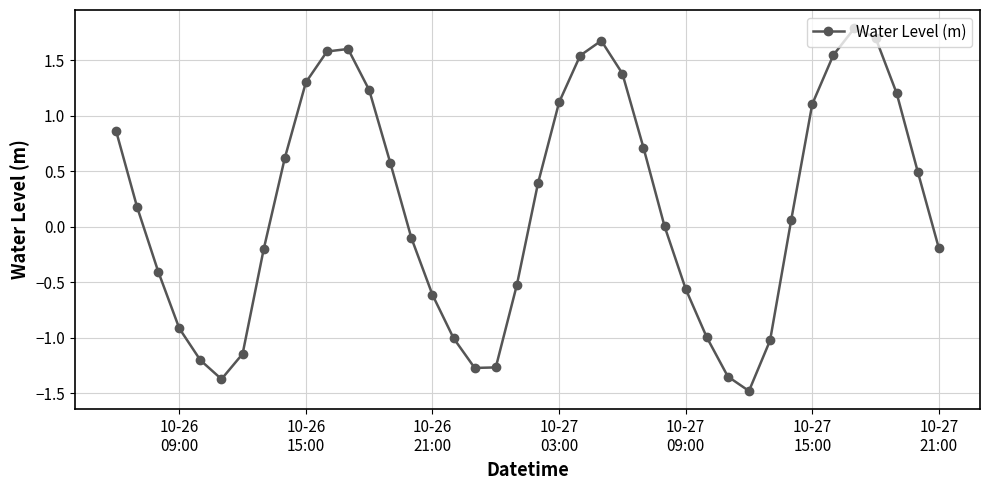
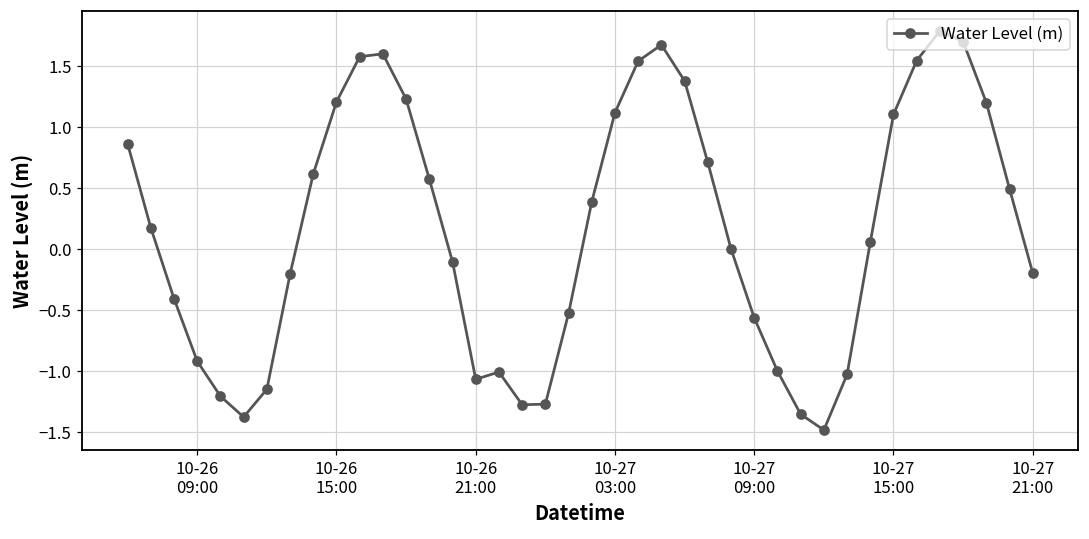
  {
    "10-26 09:00": -0.92,
-   "10-26 15:00": 1.30,
-   "10-26 21:00": -0.61,
+   "10-26 15:00": 1.21,
+   "10-26 21:00": -1.06,
    "10-27 03:00": 1.12,
    "10-27 09:00": -0.56,
    "10-27 15:00": 1.11,
    "10-27 21:00": -0.19
  }
